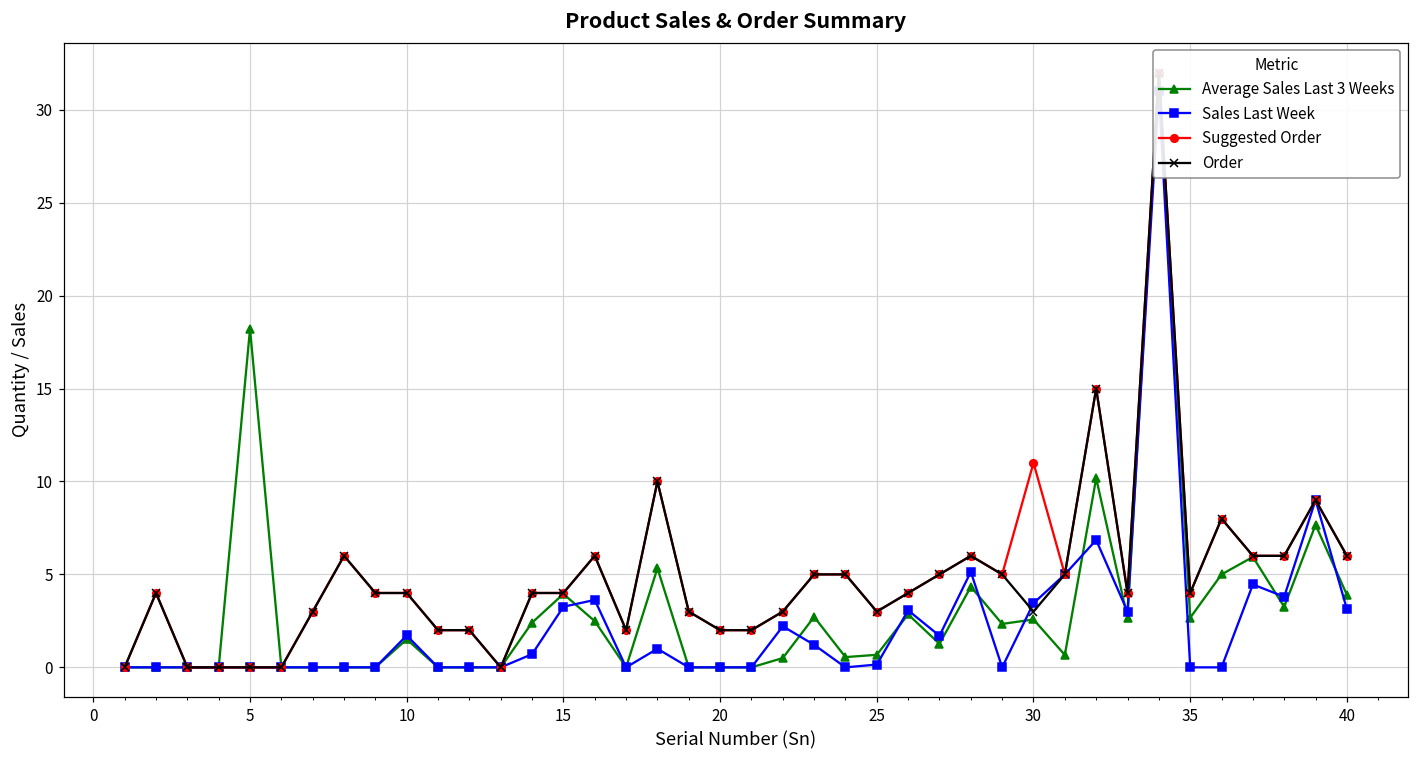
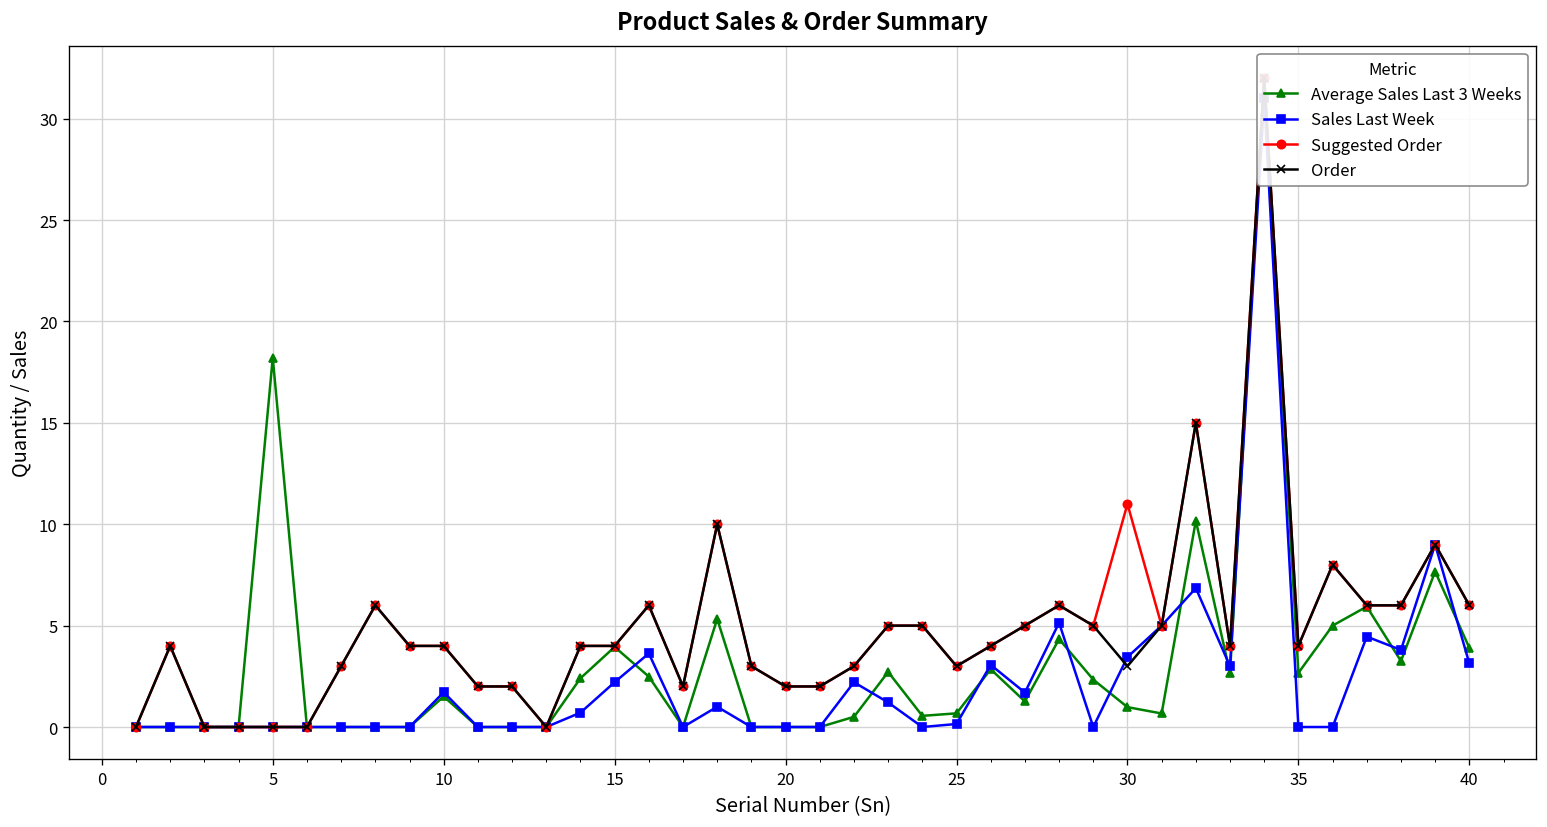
  {
    "Average Sales Last 3 Weeks": {
      "5": 18.2,
      "10": 1.5,
      "25": 0.7,
-     "30": 2.6,
+     "30": 1.0,
      "35": 2.7,
      "40": 3.9
    },
    "Sales Last Week": {
      "10": 1.7,
-     "15": 3.3,
+     "15": 2.2,
      "25": 0.2,
      "30": 3.5,
      "35": 0.0,
      "40": 3.1
    },
    "Suggested Order": {
      "30": 11.0
    },
    "Order": {
      "30": 3.0
    }
  }
